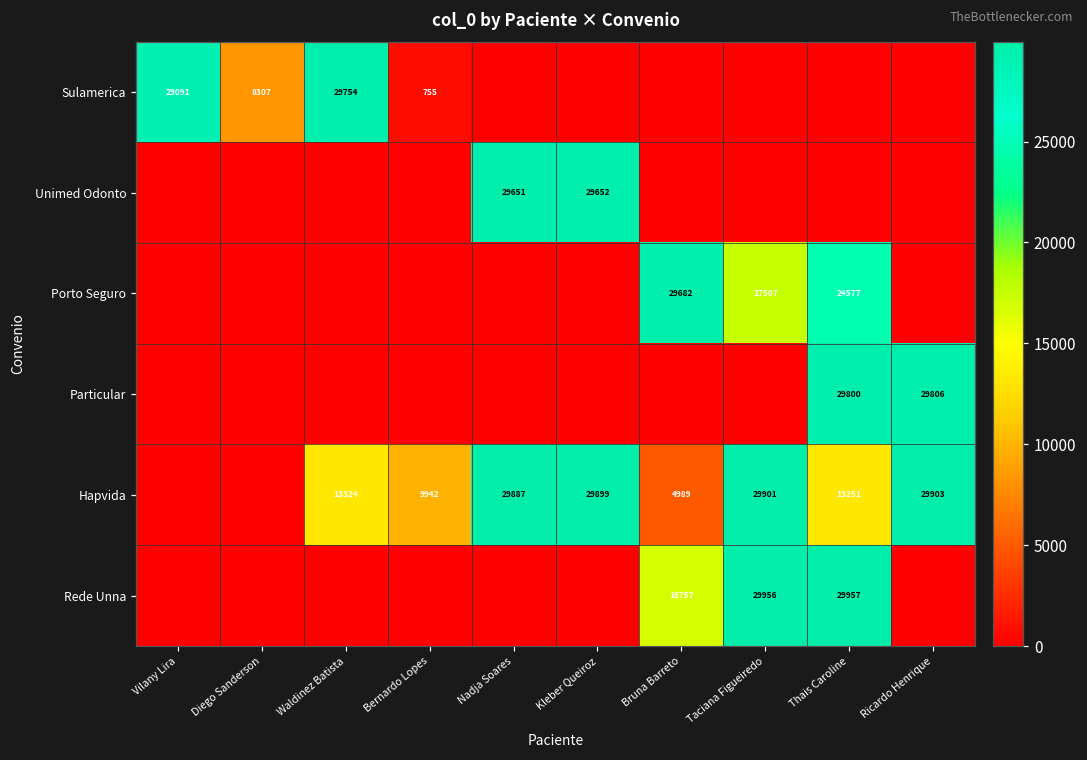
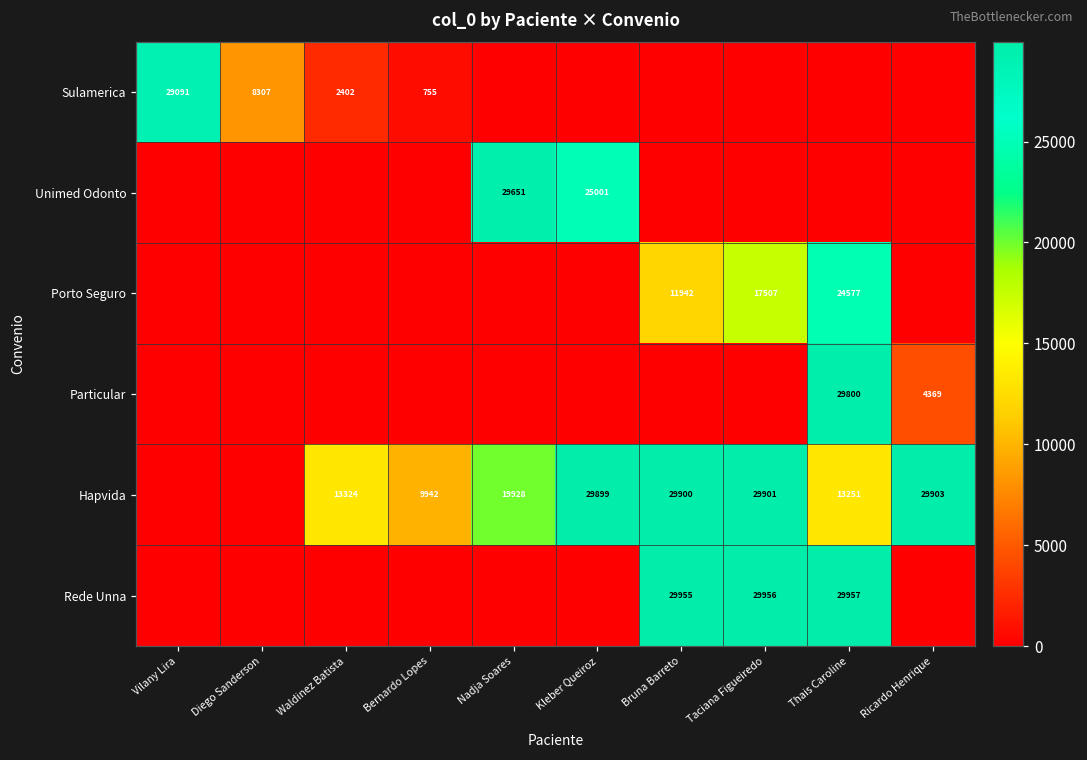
  {
    "Sulamerica": {
      "Vilany Lira": 29091,
      "Diego Sanderson": 8307,
-     "Waldinez Batista": 29754,
+     "Waldinez Batista": 2402,
      "Bernardo Lopes": 755
    },
    "Unimed Odonto": {
      "Nadja Soares": 29651,
-     "Kleber Queiroz": 29652
+     "Kleber Queiroz": 25001
    },
    "Porto Seguro": {
-     "Bruna Barreto": 29682,
+     "Bruna Barreto": 11942,
      "Taciana Figueiredo": 17507,
      "Thais Caroline": 24577
    },
    "Particular": {
      "Thais Caroline": 29800,
-     "Ricardo Henrique": 29806
+     "Ricardo Henrique": 4369
    },
    "Hapvida": {
      "Waldinez Batista": 13324,
      "Bernardo Lopes": 9942,
-     "Nadja Soares": 29887,
+     "Nadja Soares": 19928,
      "Kleber Queiroz": 29899,
-     "Bruna Barreto": 4989,
+     "Bruna Barreto": 29900,
      "Taciana Figueiredo": 29901,
      "Thais Caroline": 13251,
      "Ricardo Henrique": 29903
    },
    "Rede Unna": {
-     "Bruna Barreto": 16757,
+     "Bruna Barreto": 29955,
      "Taciana Figueiredo": 29956,
      "Thais Caroline": 29957
    }
  }
